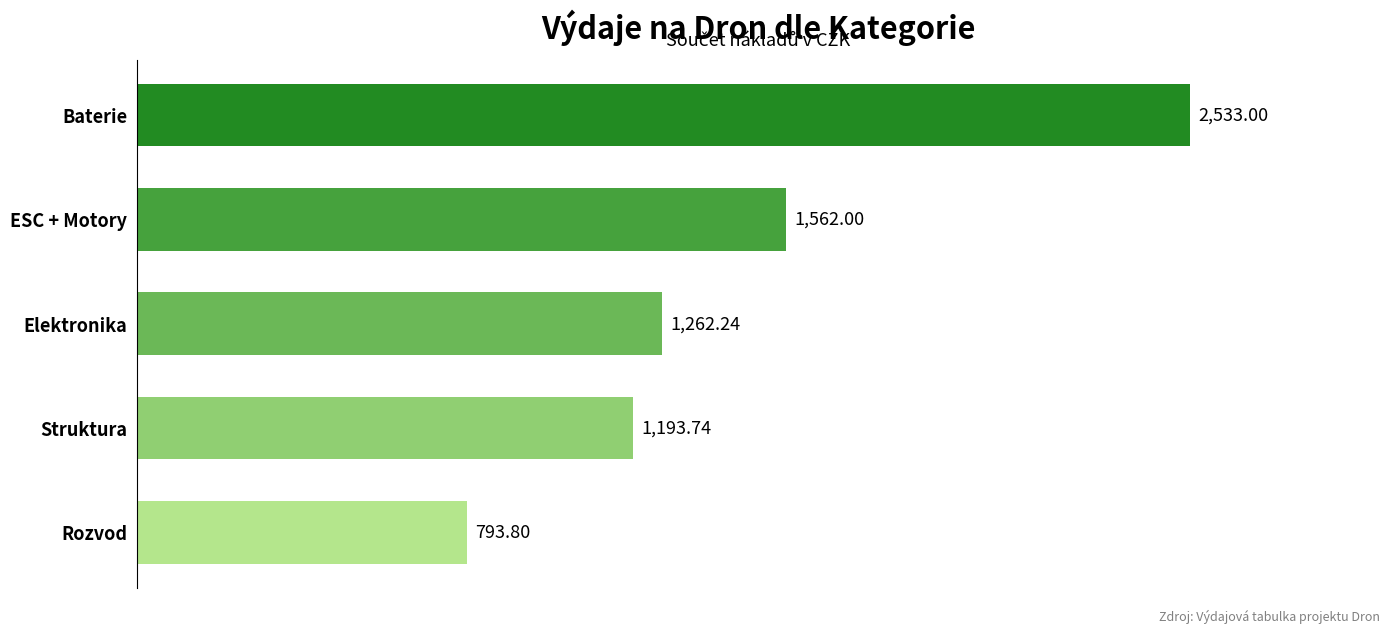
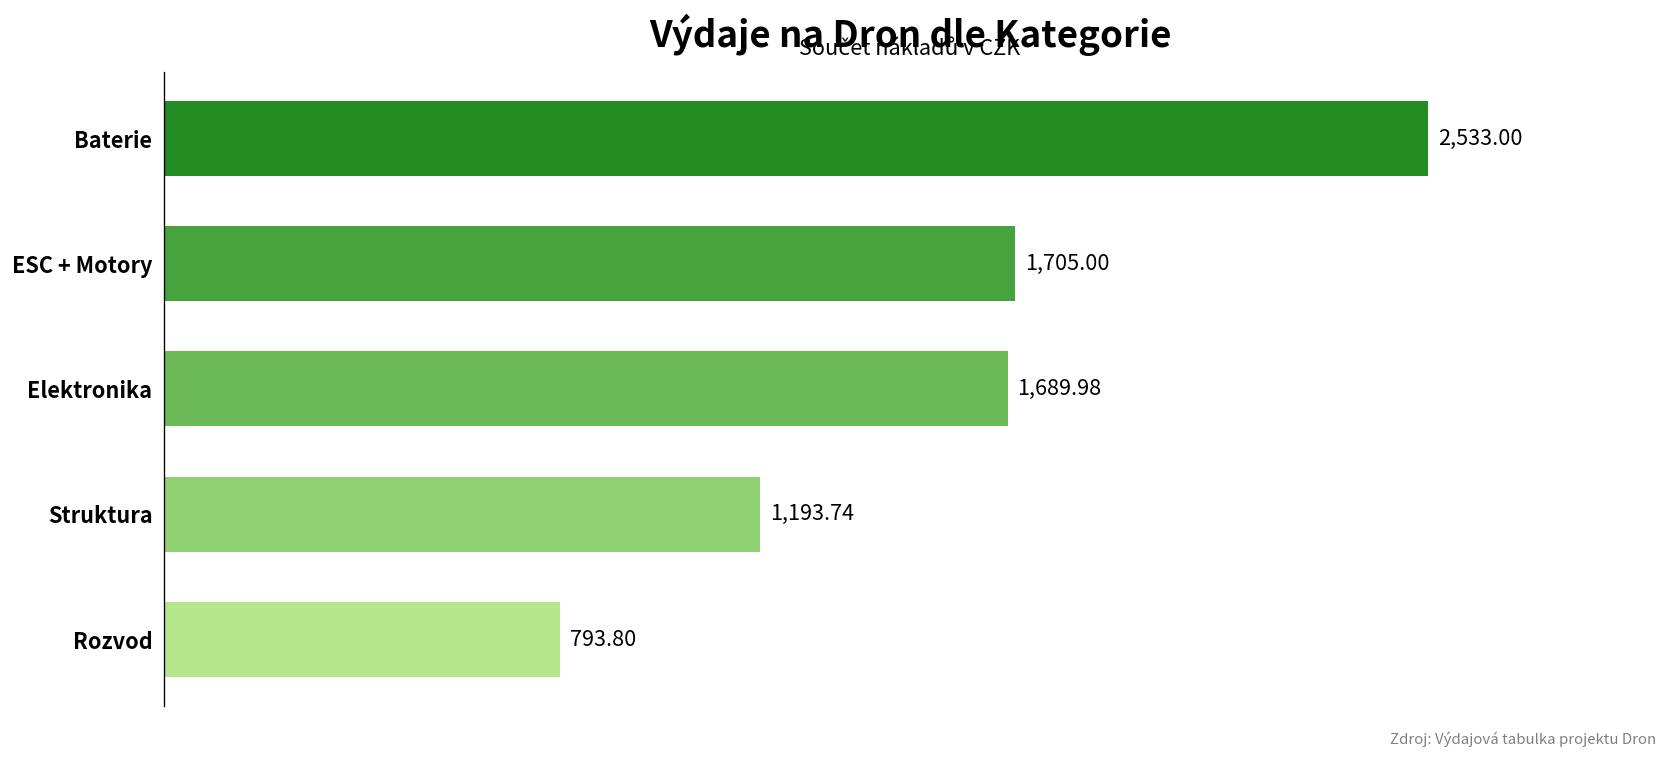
  {
    "Baterie": "2,533.00",
-   "ESC + Motory": "1,562.00",
-   "Elektronika": "1,262.24",
+   "ESC + Motory": "1,705.00",
+   "Elektronika": "1,689.98",
    "Struktura": "1,193.74",
    "Rozvod": "793.80"
  }
